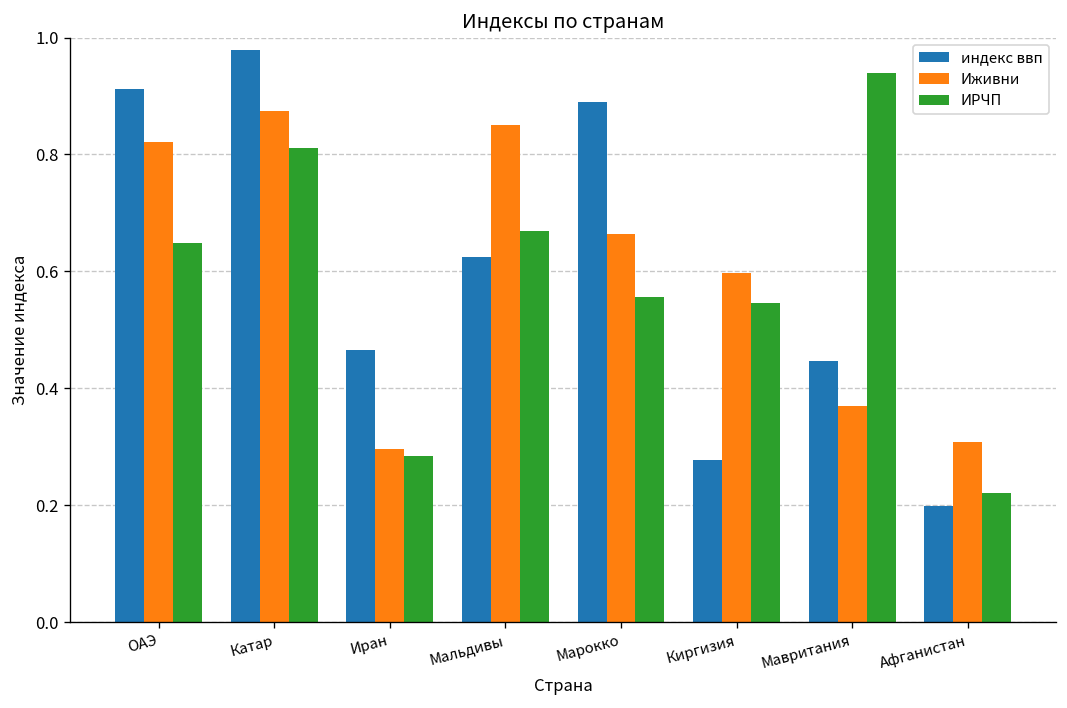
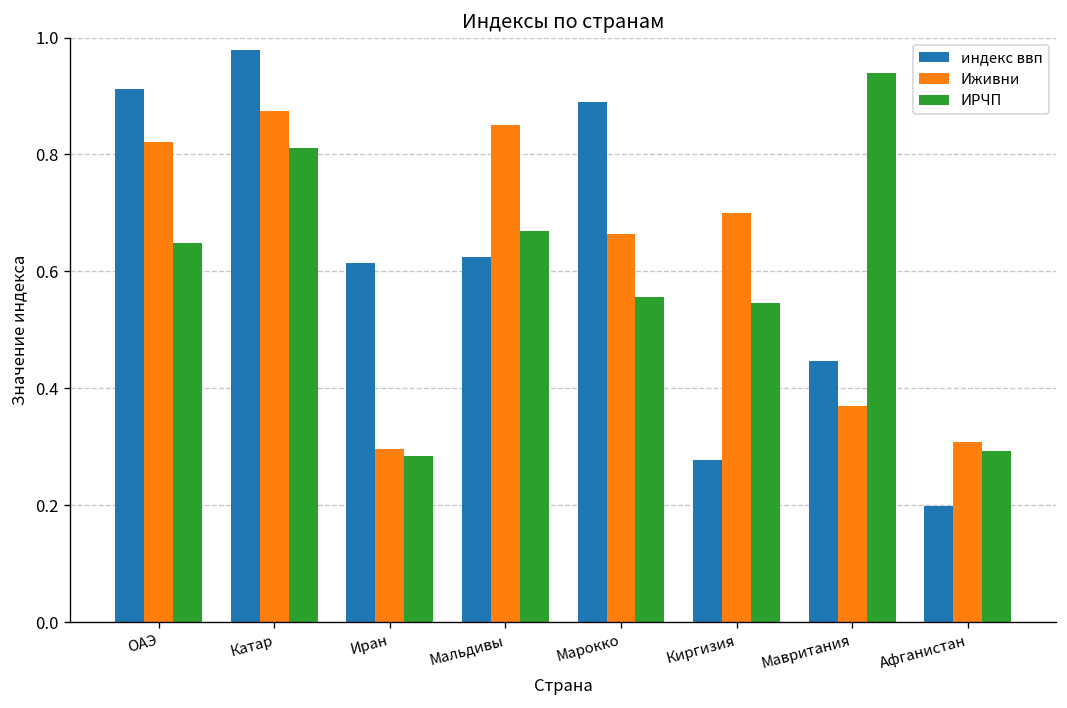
  {
    "индекс ввп": {
      "ОАЭ": 0.91,
      "Катар": 0.98,
-     "Иран": 0.47,
+     "Иран": 0.61,
      "Мальдивы": 0.62,
      "Марокко": 0.89,
      "Киргизия": 0.28,
      "Мавритания": 0.45,
      "Афганистан": 0.20
    },
    "Иживни": {
      "ОАЭ": 0.82,
      "Катар": 0.87,
      "Иран": 0.30,
      "Мальдивы": 0.85,
      "Марокко": 0.66,
-     "Киргизия": 0.60,
+     "Киргизия": 0.70,
      "Мавритания": 0.37,
      "Афганистан": 0.31
    },
    "ИРЧП": {
      "ОАЭ": 0.65,
      "Катар": 0.81,
      "Иран": 0.28,
      "Мальдивы": 0.67,
      "Марокко": 0.56,
      "Киргизия": 0.55,
      "Мавритания": 0.94,
-     "Афганистан": 0.22
+     "Афганистан": 0.29
    }
  }
